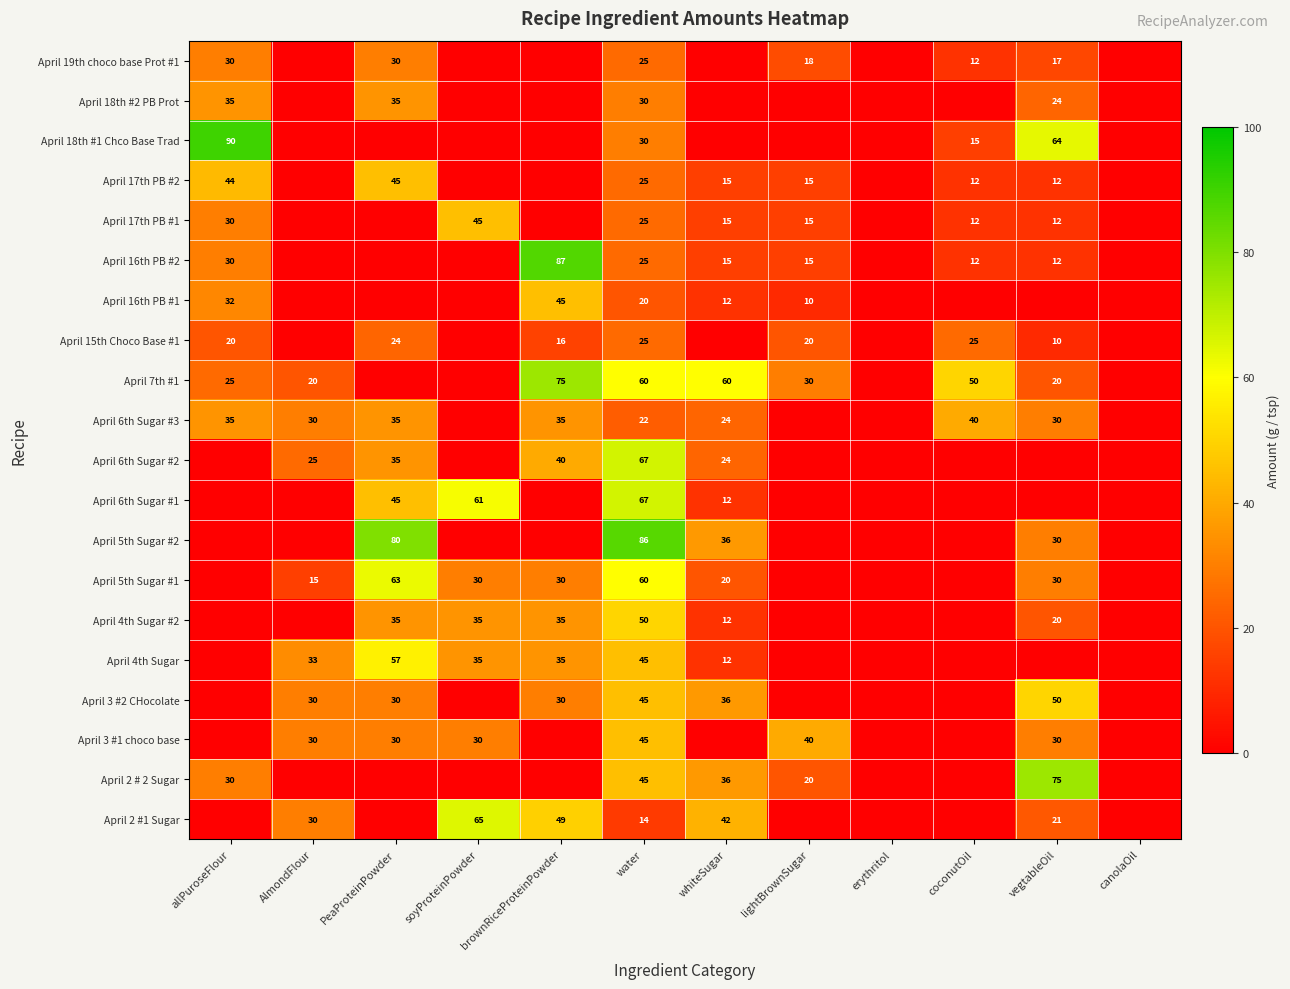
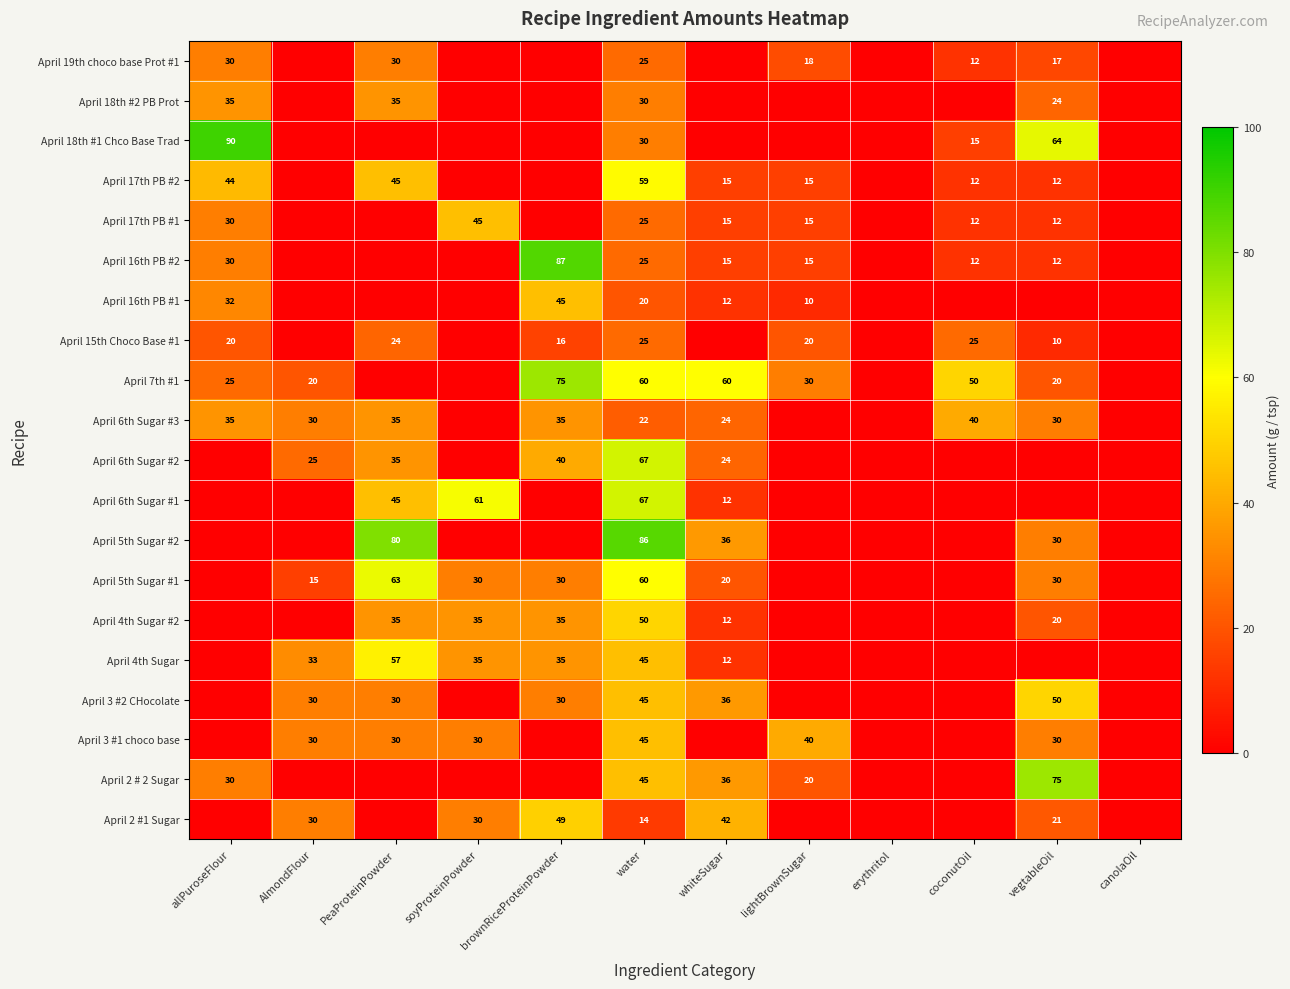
  {
    "April 19th choco base Prot #1": {
      "allPuroseFlour": 30,
      "PeaProteinPowder": 30,
      "water": 25,
      "lightBrownSugar": 18,
      "coconutOil": 12,
      "vegtableOil": 17
    },
    "April 18th #2 PB Prot": {
      "allPuroseFlour": 35,
      "PeaProteinPowder": 35,
      "water": 30,
      "vegtableOil": 24
    },
    "April 18th #1 Chco Base Trad": {
      "allPuroseFlour": 90,
      "water": 30,
      "coconutOil": 15,
      "vegtableOil": 64
    },
    "April 17th PB #2": {
      "allPuroseFlour": 44,
      "PeaProteinPowder": 45,
-     "water": 25,
+     "water": 59,
      "whiteSugar": 15,
      "lightBrownSugar": 15,
      "coconutOil": 12,
      "vegtableOil": 12
    },
    "April 17th PB #1": {
      "allPuroseFlour": 30,
      "soyProteinPowder": 45,
      "water": 25,
      "whiteSugar": 15,
      "lightBrownSugar": 15,
      "coconutOil": 12,
      "vegtableOil": 12
    },
    "April 16th PB #2": {
      "allPuroseFlour": 30,
      "brownRiceProteinPowder": 87,
      "water": 25,
      "whiteSugar": 15,
      "lightBrownSugar": 15,
      "coconutOil": 12,
      "vegtableOil": 12
    },
    "April 16th PB #1": {
      "allPuroseFlour": 32,
      "brownRiceProteinPowder": 45,
      "water": 20,
      "whiteSugar": 12,
      "lightBrownSugar": 10
    },
    "April 15th Choco Base #1": {
      "allPuroseFlour": 20,
      "PeaProteinPowder": 24,
      "brownRiceProteinPowder": 16,
      "water": 25,
      "lightBrownSugar": 20,
      "coconutOil": 25,
      "vegtableOil": 10
    },
    "April 7th #1": {
      "allPuroseFlour": 25,
      "AlmondFlour": 20,
      "brownRiceProteinPowder": 75,
      "water": 60,
      "whiteSugar": 60,
      "lightBrownSugar": 30,
      "coconutOil": 50,
      "vegtableOil": 20
    },
    "April 6th Sugar #3": {
      "allPuroseFlour": 35,
      "AlmondFlour": 30,
      "PeaProteinPowder": 35,
      "brownRiceProteinPowder": 35,
      "water": 22,
      "whiteSugar": 24,
      "coconutOil": 40,
      "vegtableOil": 30
    },
    "April 6th Sugar #2": {
      "AlmondFlour": 25,
      "PeaProteinPowder": 35,
      "brownRiceProteinPowder": 40,
      "water": 67,
      "whiteSugar": 24
    },
    "April 6th Sugar #1": {
      "PeaProteinPowder": 45,
      "soyProteinPowder": 61,
      "water": 67,
      "whiteSugar": 12
    },
    "April 5th Sugar #2": {
      "PeaProteinPowder": 80,
      "water": 86,
      "whiteSugar": 36,
      "vegtableOil": 30
    },
    "April 5th Sugar #1": {
      "AlmondFlour": 15,
      "PeaProteinPowder": 63,
      "soyProteinPowder": 30,
      "brownRiceProteinPowder": 30,
      "water": 60,
      "whiteSugar": 20,
      "vegtableOil": 30
    },
    "April 4th Sugar #2": {
      "PeaProteinPowder": 35,
      "soyProteinPowder": 35,
      "brownRiceProteinPowder": 35,
      "water": 50,
      "whiteSugar": 12,
      "vegtableOil": 20
    },
    "April 4th Sugar": {
      "AlmondFlour": 33,
      "PeaProteinPowder": 57,
      "soyProteinPowder": 35,
      "brownRiceProteinPowder": 35,
      "water": 45,
      "whiteSugar": 12
    },
    "April 3 #2 CHocolate": {
      "AlmondFlour": 30,
      "PeaProteinPowder": 30,
      "brownRiceProteinPowder": 30,
      "water": 45,
      "whiteSugar": 36,
      "vegtableOil": 50
    },
    "April 3 #1 choco base": {
      "AlmondFlour": 30,
      "PeaProteinPowder": 30,
      "soyProteinPowder": 30,
      "water": 45,
      "lightBrownSugar": 40,
      "vegtableOil": 30
    },
    "April 2 # 2 Sugar": {
      "allPuroseFlour": 30,
      "water": 45,
      "whiteSugar": 36,
      "lightBrownSugar": 20,
      "vegtableOil": 75
    },
    "April 2 #1 Sugar": {
      "AlmondFlour": 30,
-     "soyProteinPowder": 65,
+     "soyProteinPowder": 30,
      "brownRiceProteinPowder": 49,
      "water": 14,
      "whiteSugar": 42,
      "vegtableOil": 21
    }
  }
